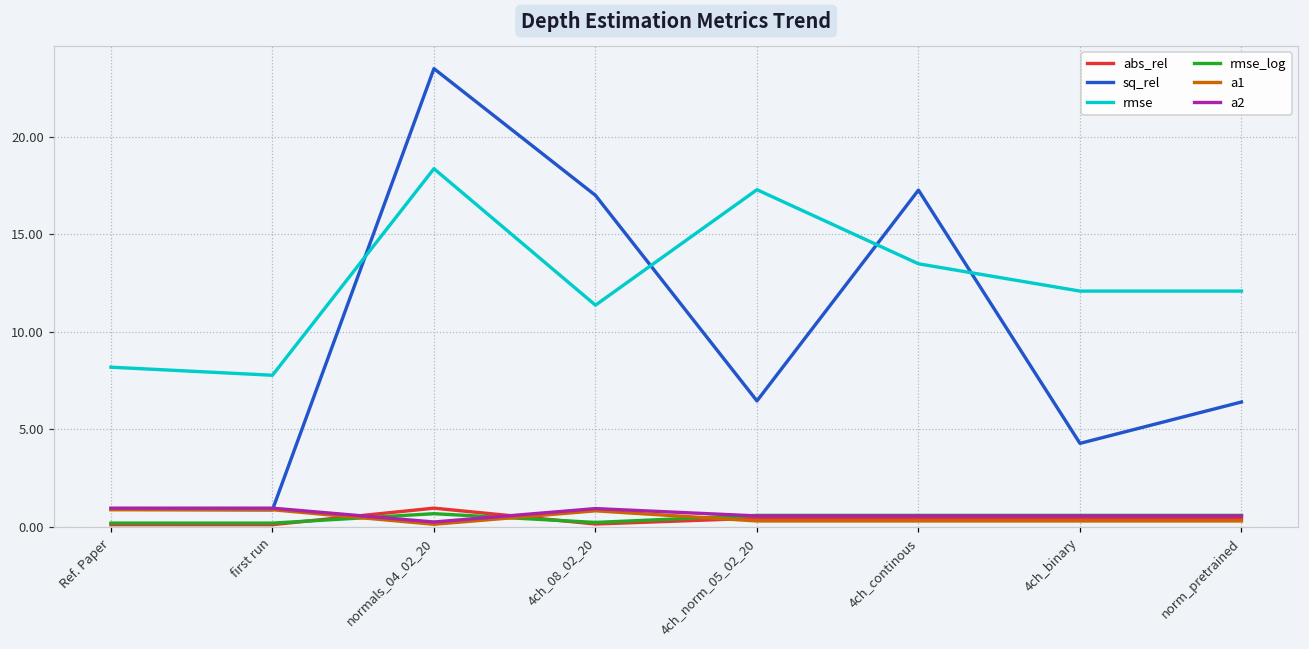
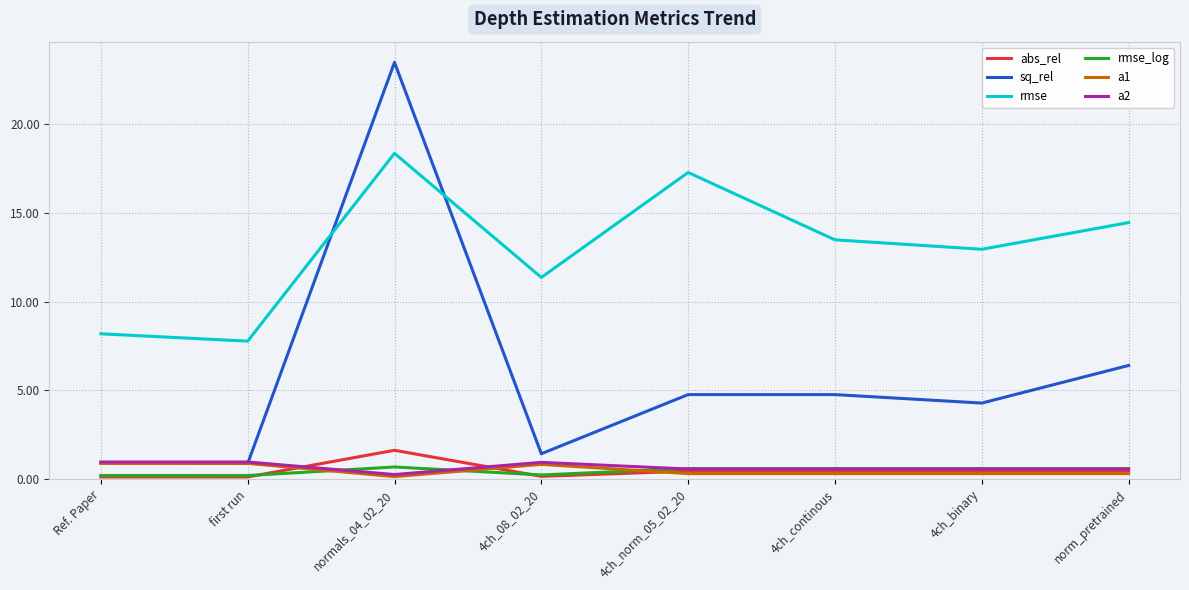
  {
    "abs_rel": {
-     "normals_04_02_20": 1.0
+     "normals_04_02_20": 1.6
    },
    "sq_rel": {
      "normals_04_02_20": 23.5,
-     "4ch_08_02_20": 17.0,
-     "4ch_norm_05_02_20": 6.5,
-     "4ch_continous": 17.3,
+     "4ch_08_02_20": 1.4,
+     "4ch_norm_05_02_20": 4.8,
+     "4ch_continous": 4.8,
      "4ch_binary": 4.3,
      "norm_pretrained": 6.4
    },
    "rmse": {
      "Ref. Paper": 8.2,
      "first run": 7.8,
      "normals_04_02_20": 18.4,
      "4ch_08_02_20": 11.4,
      "4ch_norm_05_02_20": 17.3,
      "4ch_continous": 13.5,
-     "4ch_binary": 12.1,
-     "norm_pretrained": 12.1
+     "4ch_binary": 12.9,
+     "norm_pretrained": 14.5
    },
    "rmse_log": {
      "normals_04_02_20": 0.7
    }
  }
